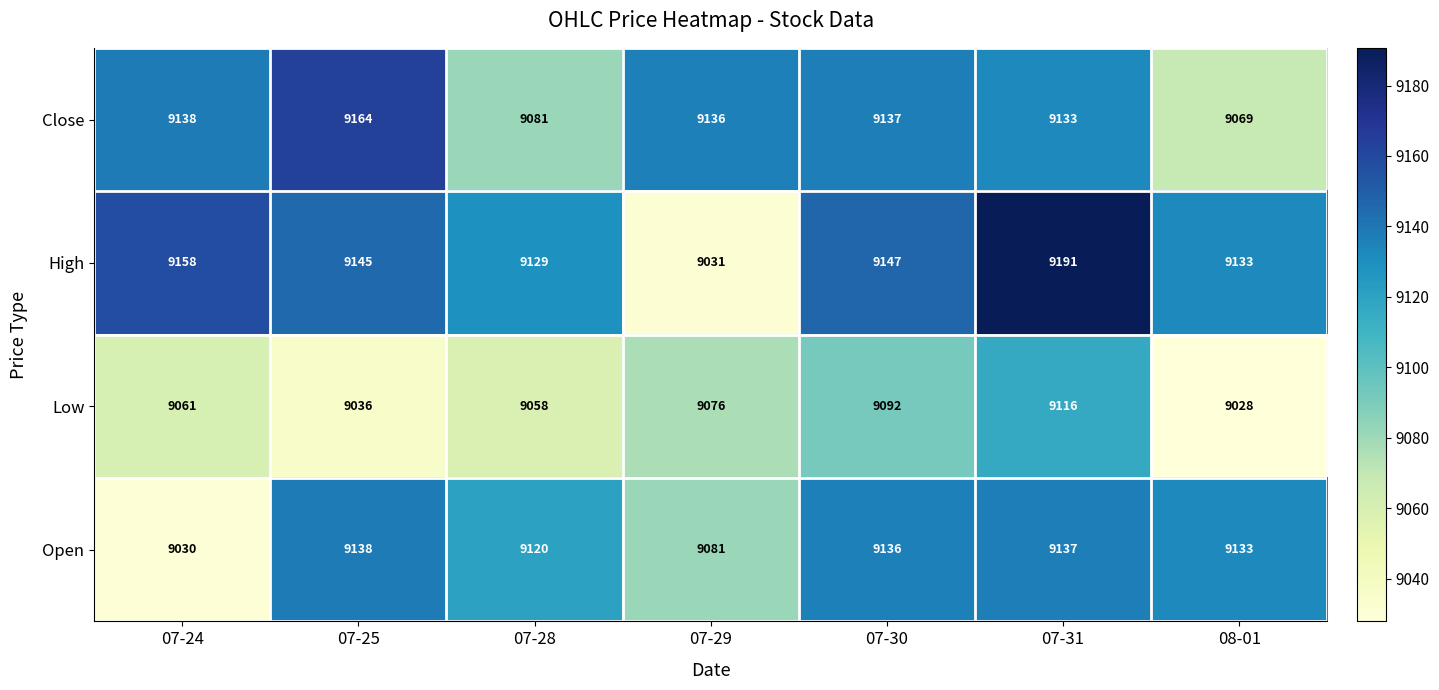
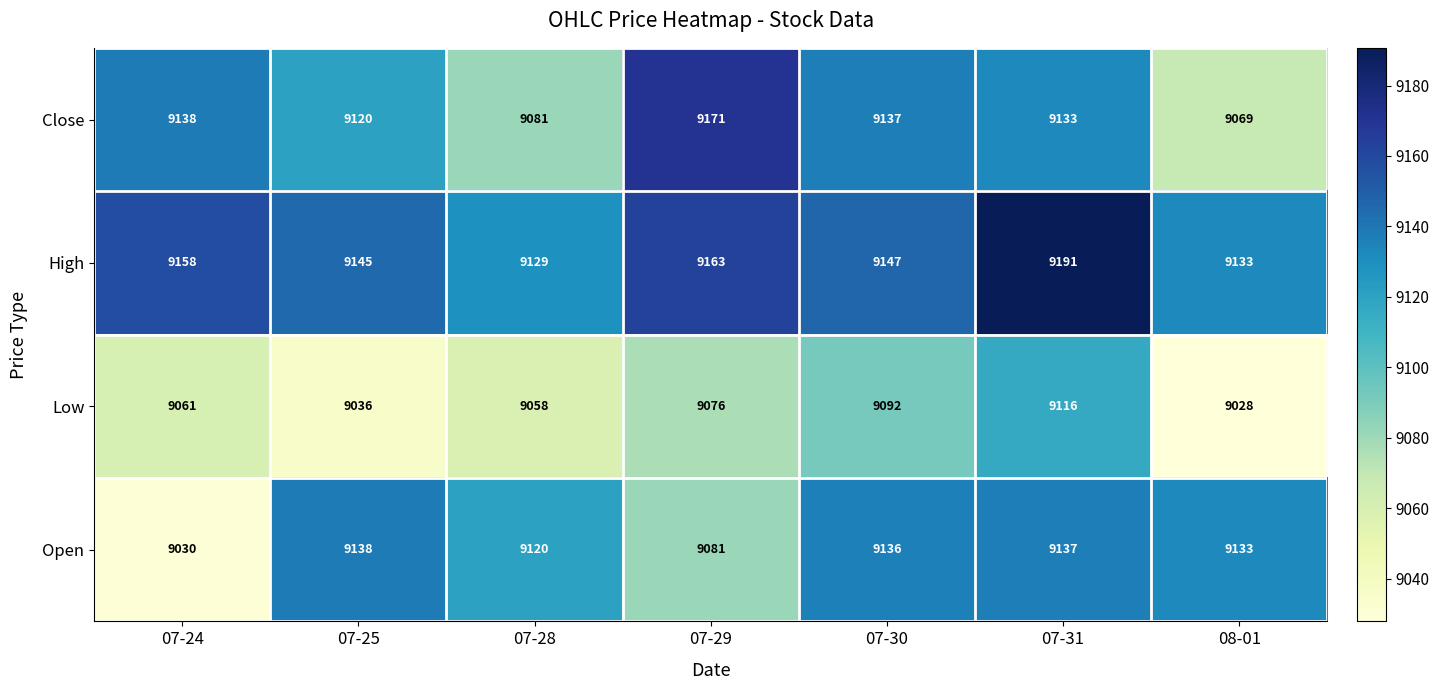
  {
    "Close": {
      "07-24": 9138,
-     "07-25": 9164,
+     "07-25": 9120,
      "07-28": 9081,
-     "07-29": 9136,
+     "07-29": 9171,
      "07-30": 9137,
      "07-31": 9133,
      "08-01": 9069
    },
    "High": {
      "07-24": 9158,
      "07-25": 9145,
      "07-28": 9129,
-     "07-29": 9031,
+     "07-29": 9163,
      "07-30": 9147,
      "07-31": 9191,
      "08-01": 9133
    },
    "Low": {
      "07-24": 9061,
      "07-25": 9036,
      "07-28": 9058,
      "07-29": 9076,
      "07-30": 9092,
      "07-31": 9116,
      "08-01": 9028
    },
    "Open": {
      "07-24": 9030,
      "07-25": 9138,
      "07-28": 9120,
      "07-29": 9081,
      "07-30": 9136,
      "07-31": 9137,
      "08-01": 9133
    }
  }
